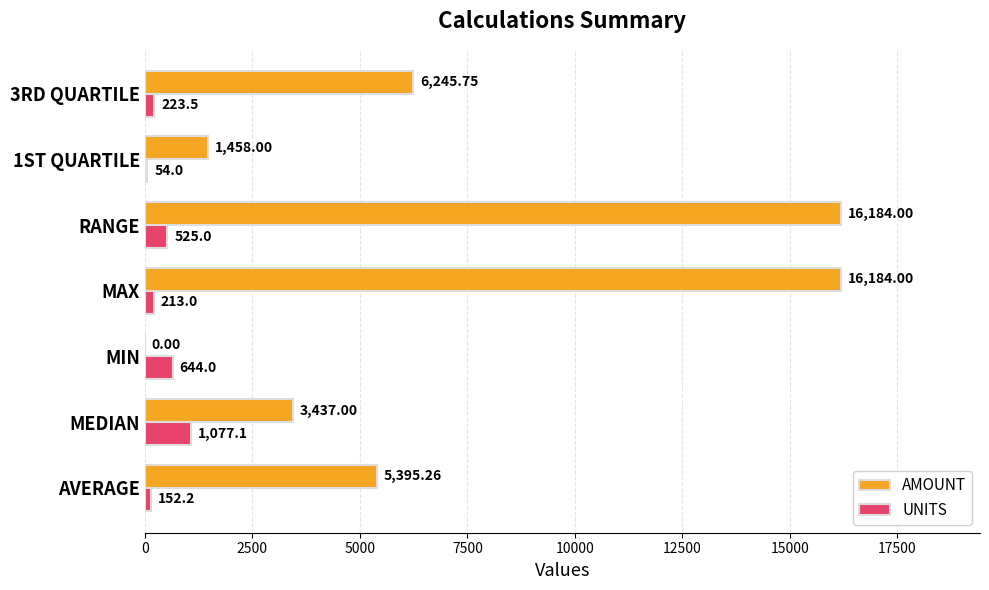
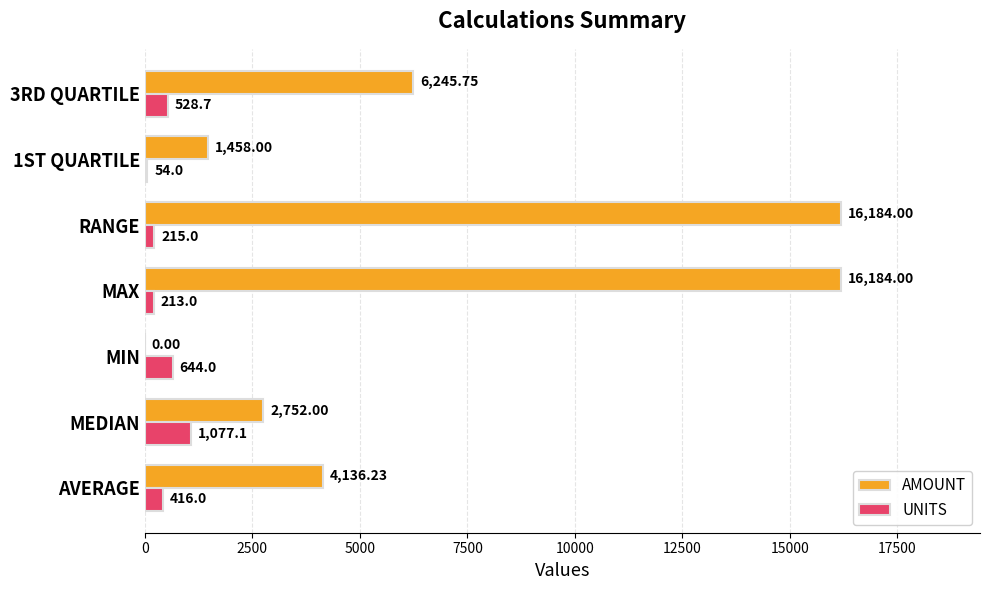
  {
    "AMOUNT": {
      "3RD QUARTILE": "6,245.75",
      "1ST QUARTILE": "1,458.00",
      "RANGE": "16,184.00",
      "MAX": "16,184.00",
      "MIN": "0.00",
-     "MEDIAN": "3,437.00",
-     "AVERAGE": "5,395.26"
+     "MEDIAN": "2,752.00",
+     "AVERAGE": "4,136.23"
    },
    "UNITS": {
-     "3RD QUARTILE": "223.5",
+     "3RD QUARTILE": "528.7",
      "1ST QUARTILE": "54.0",
-     "RANGE": "525.0",
+     "RANGE": "215.0",
      "MAX": "213.0",
      "MIN": "644.0",
      "MEDIAN": "1,077.1",
-     "AVERAGE": "152.2"
+     "AVERAGE": "416.0"
    }
  }
